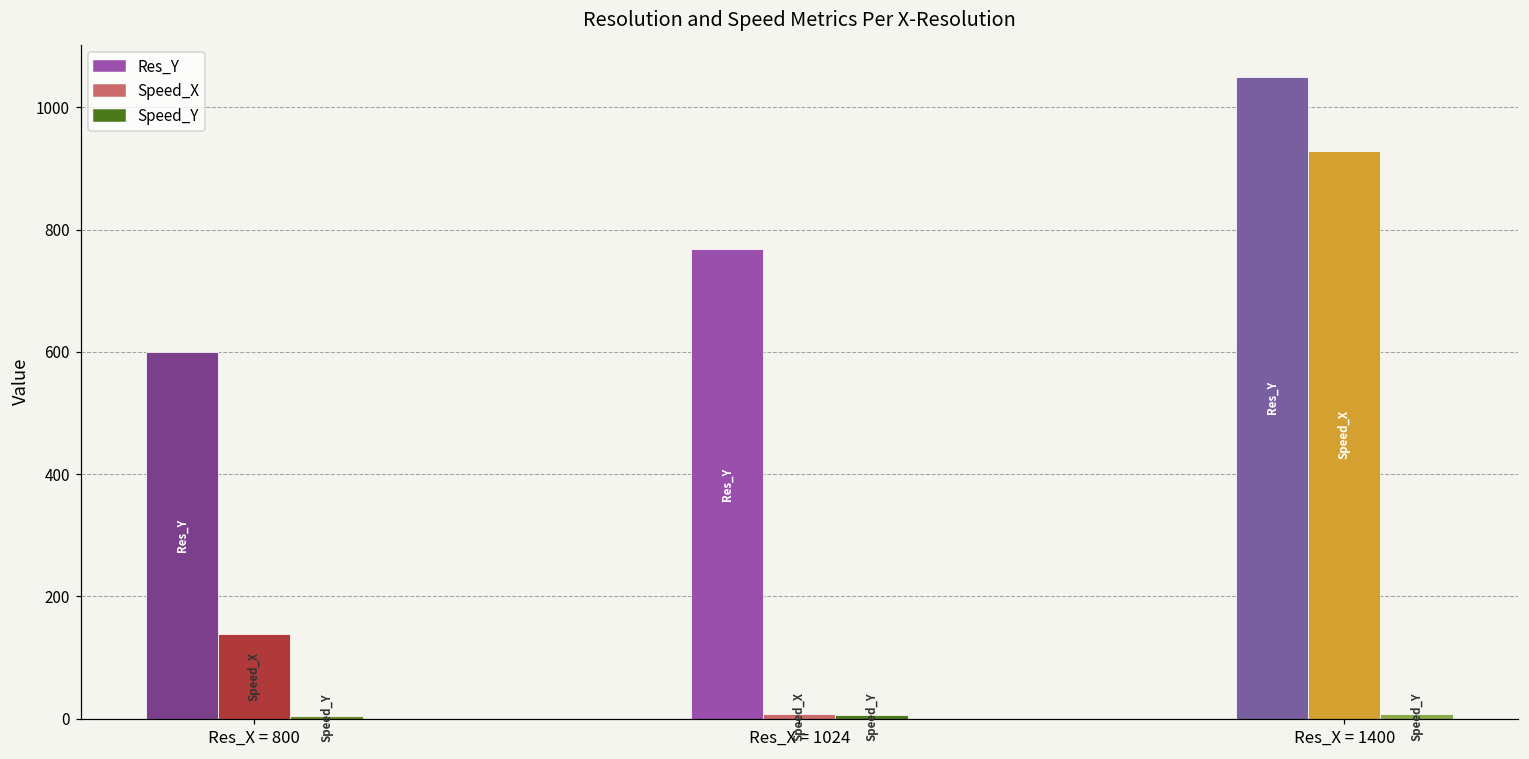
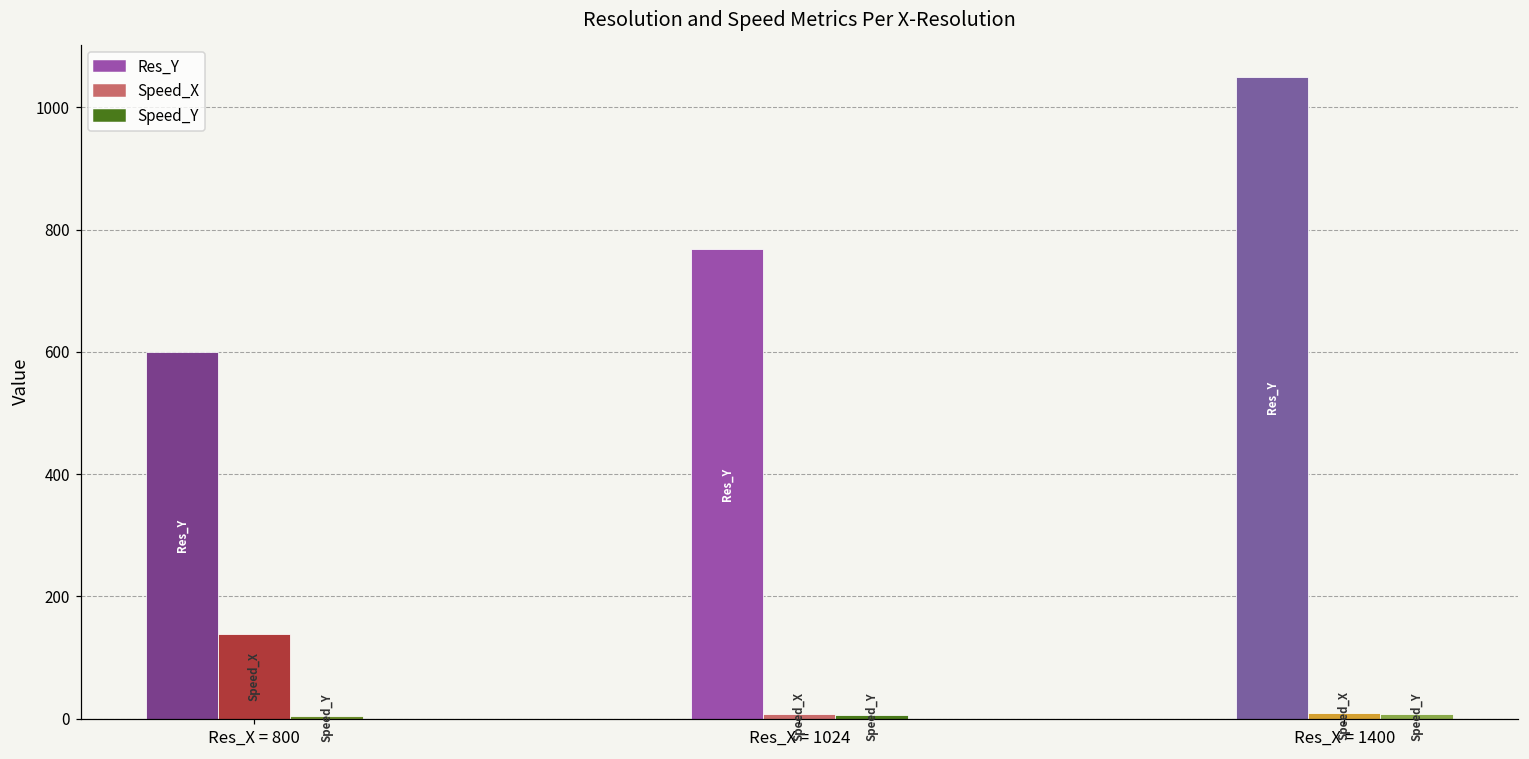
  {
    "Res_X = 800": 140,
    "Res_X = 1024": 10,
-   "Res_X = 1400": 930
+   "Res_X = 1400": 10
  }
